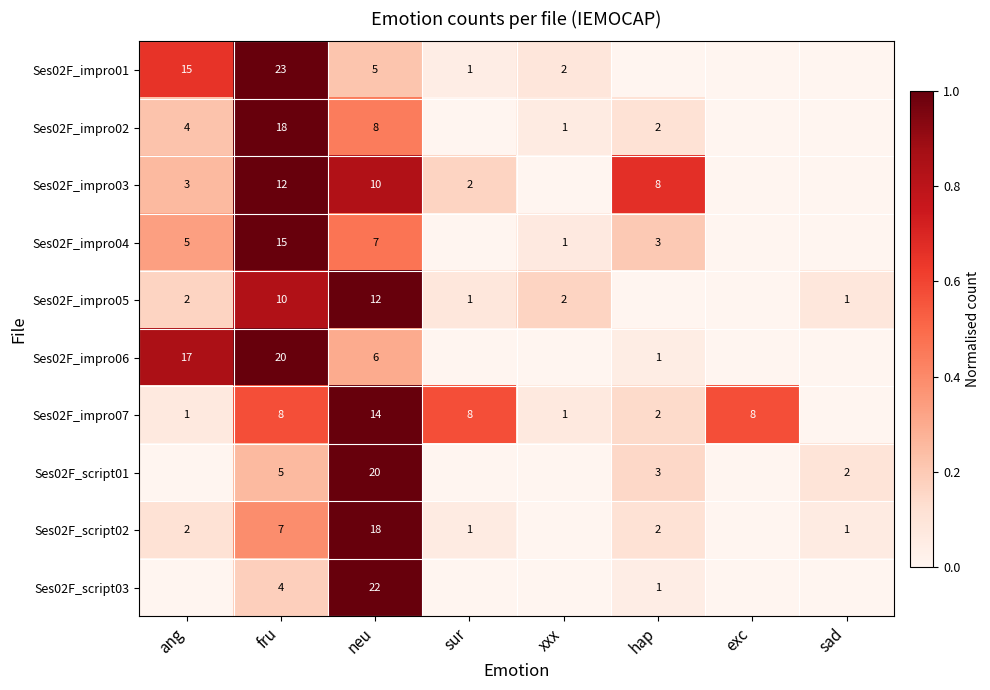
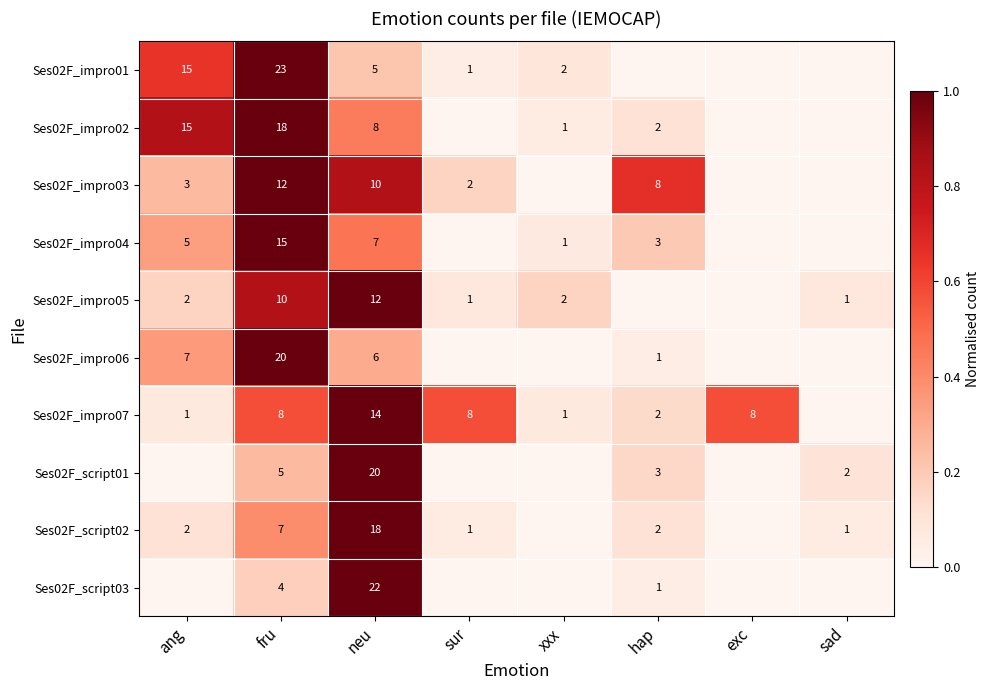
  {
    "Ses02F_impro01": {
      "ang": 15,
      "fru": 23,
      "neu": 5,
      "sur": 1,
      "xxx": 2
    },
    "Ses02F_impro02": {
-     "ang": 4,
+     "ang": 15,
      "fru": 18,
      "neu": 8,
      "xxx": 1,
      "hap": 2
    },
    "Ses02F_impro03": {
      "ang": 3,
      "fru": 12,
      "neu": 10,
      "sur": 2,
      "hap": 8
    },
    "Ses02F_impro04": {
      "ang": 5,
      "fru": 15,
      "neu": 7,
      "xxx": 1,
      "hap": 3
    },
    "Ses02F_impro05": {
      "ang": 2,
      "fru": 10,
      "neu": 12,
      "sur": 1,
      "xxx": 2,
      "sad": 1
    },
    "Ses02F_impro06": {
-     "ang": 17,
+     "ang": 7,
      "fru": 20,
      "neu": 6,
      "hap": 1
    },
    "Ses02F_impro07": {
      "ang": 1,
      "fru": 8,
      "neu": 14,
      "sur": 8,
      "xxx": 1,
      "hap": 2,
      "exc": 8
    },
    "Ses02F_script01": {
      "fru": 5,
      "neu": 20,
      "hap": 3,
      "sad": 2
    },
    "Ses02F_script02": {
      "ang": 2,
      "fru": 7,
      "neu": 18,
      "sur": 1,
      "hap": 2,
      "sad": 1
    },
    "Ses02F_script03": {
      "fru": 4,
      "neu": 22,
      "hap": 1
    }
  }
